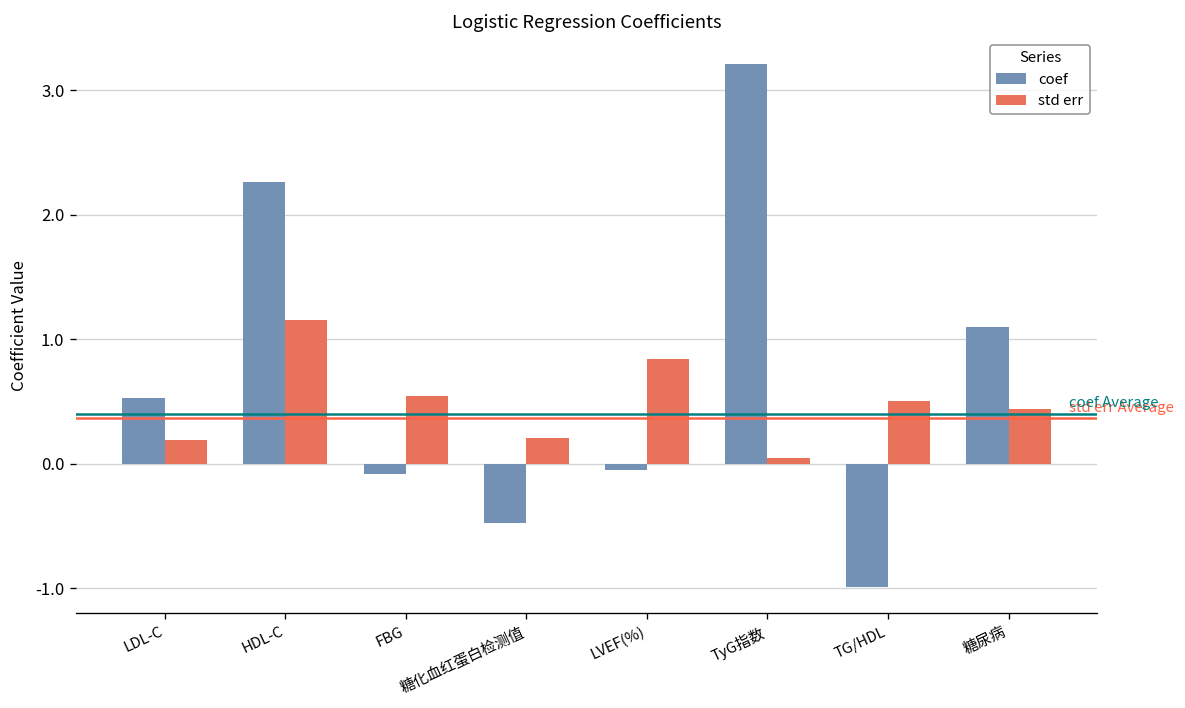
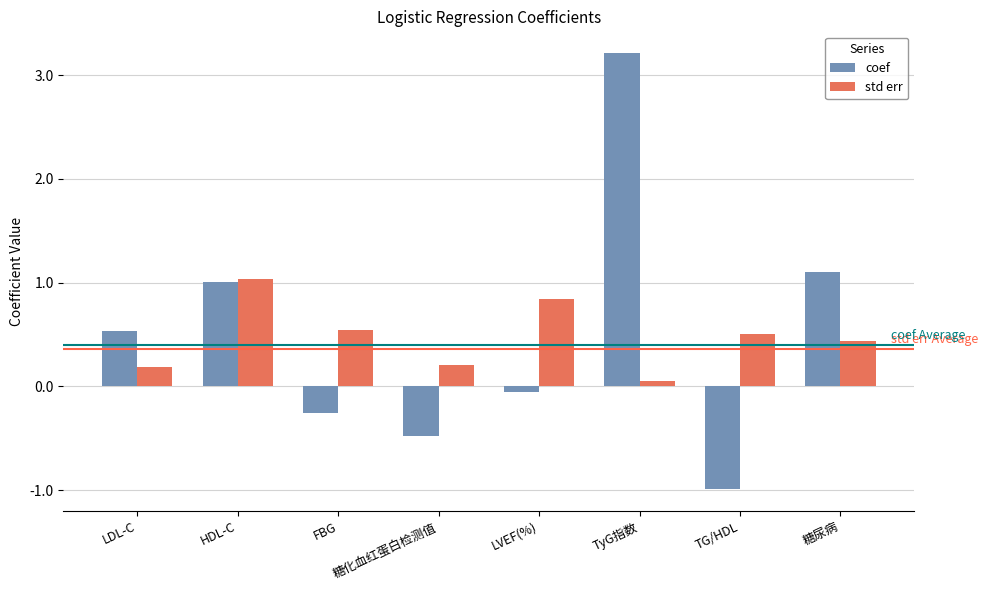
  {
    "coef": {
      "LDL-C": 0.53,
-     "HDL-C": 2.26,
-     "FBG": -0.09,
+     "HDL-C": 1.01,
+     "FBG": -0.26,
      "糖化血红蛋白检测值": -0.48,
      "LVEF(%)": -0.06,
      "TyG指数": 3.21,
      "TG/HDL": -0.99,
      "糖尿病": 1.10
    },
    "std err": {
      "LDL-C": 0.19,
-     "HDL-C": 1.15,
+     "HDL-C": 1.04,
      "FBG": 0.54,
      "糖化血红蛋白检测值": 0.21,
      "LVEF(%)": 0.84,
      "TyG指数": 0.05,
      "TG/HDL": 0.51,
      "糖尿病": 0.44
    }
  }
